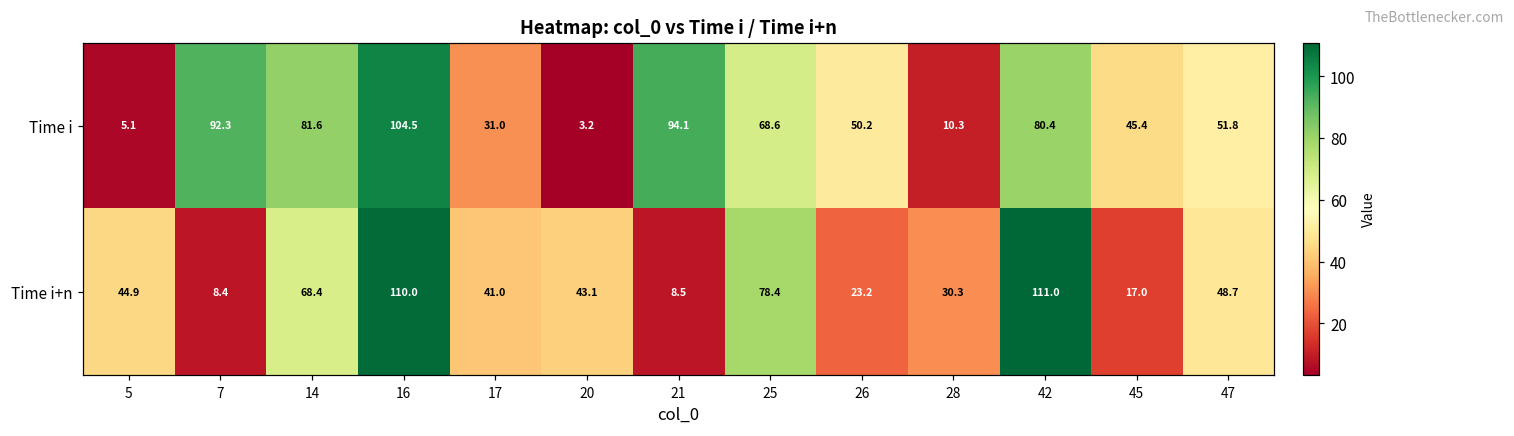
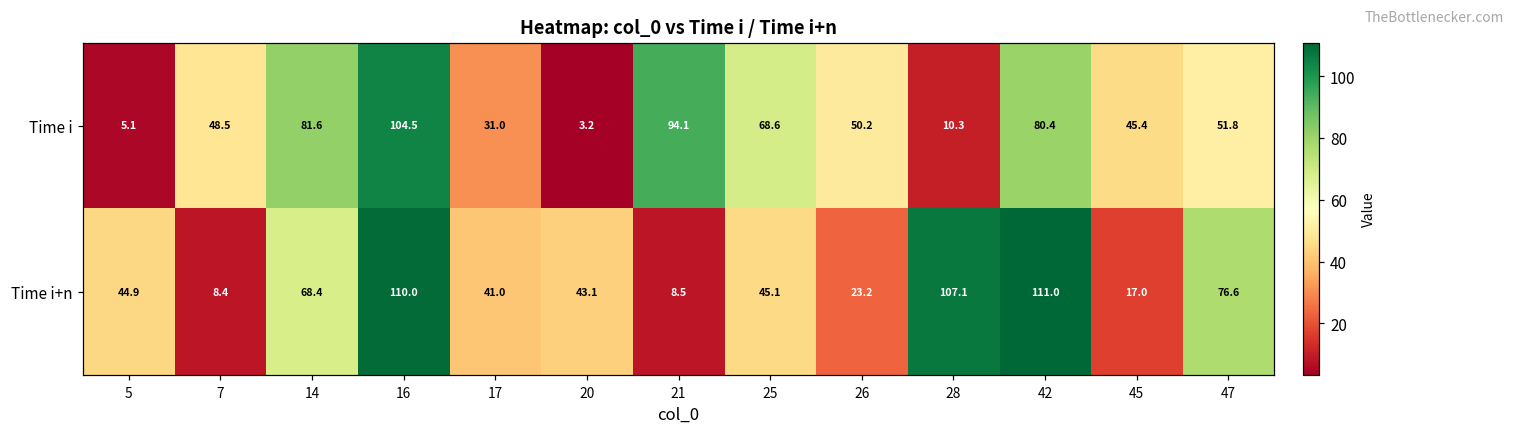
  {
    "Time i": {
      "5": 5.1,
-     "7": 92.3,
+     "7": 48.5,
      "14": 81.6,
      "16": 104.5,
      "17": 31.0,
      "20": 3.2,
      "21": 94.1,
      "25": 68.6,
      "26": 50.2,
      "28": 10.3,
      "42": 80.4,
      "45": 45.4,
      "47": 51.8
    },
    "Time i+n": {
      "5": 44.9,
      "7": 8.4,
      "14": 68.4,
      "16": 110.0,
      "17": 41.0,
      "20": 43.1,
      "21": 8.5,
-     "25": 78.4,
+     "25": 45.1,
      "26": 23.2,
-     "28": 30.3,
+     "28": 107.1,
      "42": 111.0,
      "45": 17.0,
-     "47": 48.7
+     "47": 76.6
    }
  }
